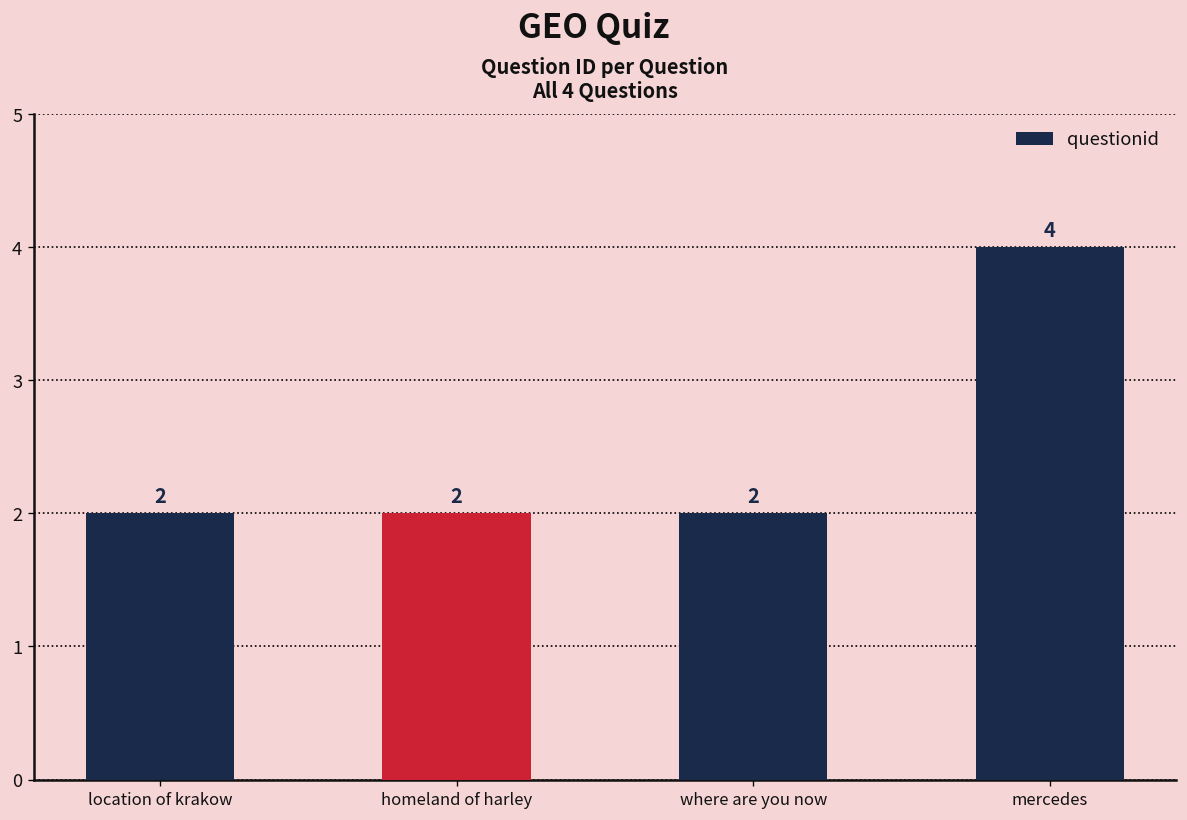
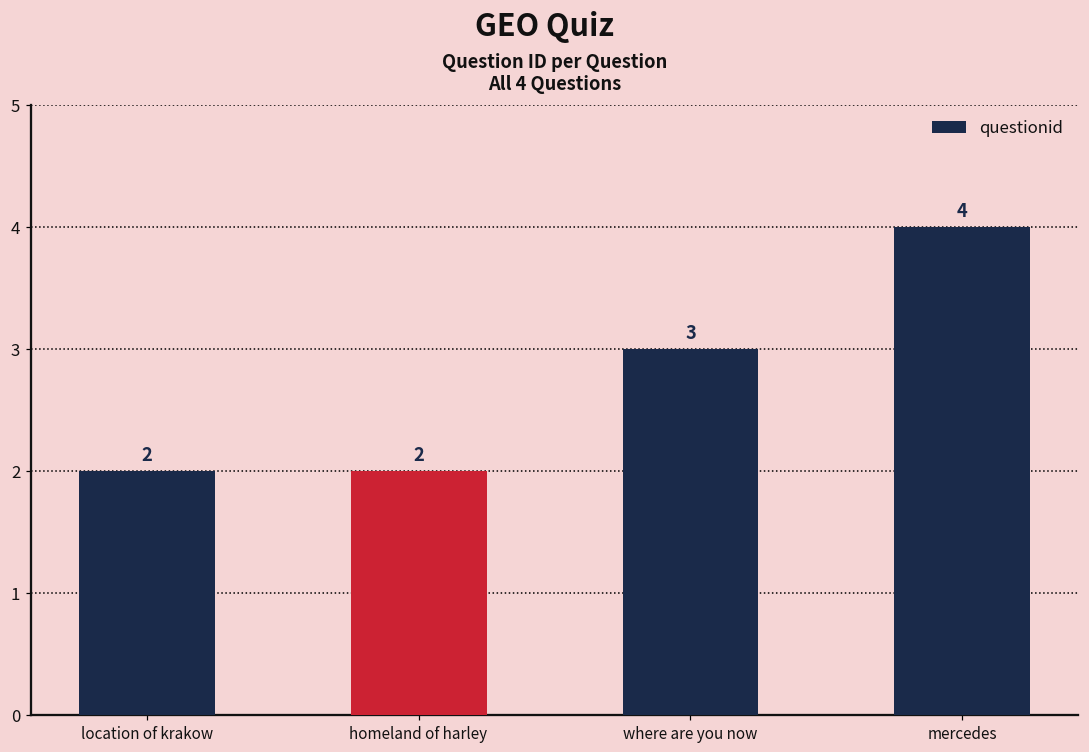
  {
    "questionid": {
      "location of krakow": 2,
      "homeland of harley": 2,
-     "where are you now": 2,
+     "where are you now": 3,
      "mercedes": 4
    }
  }
